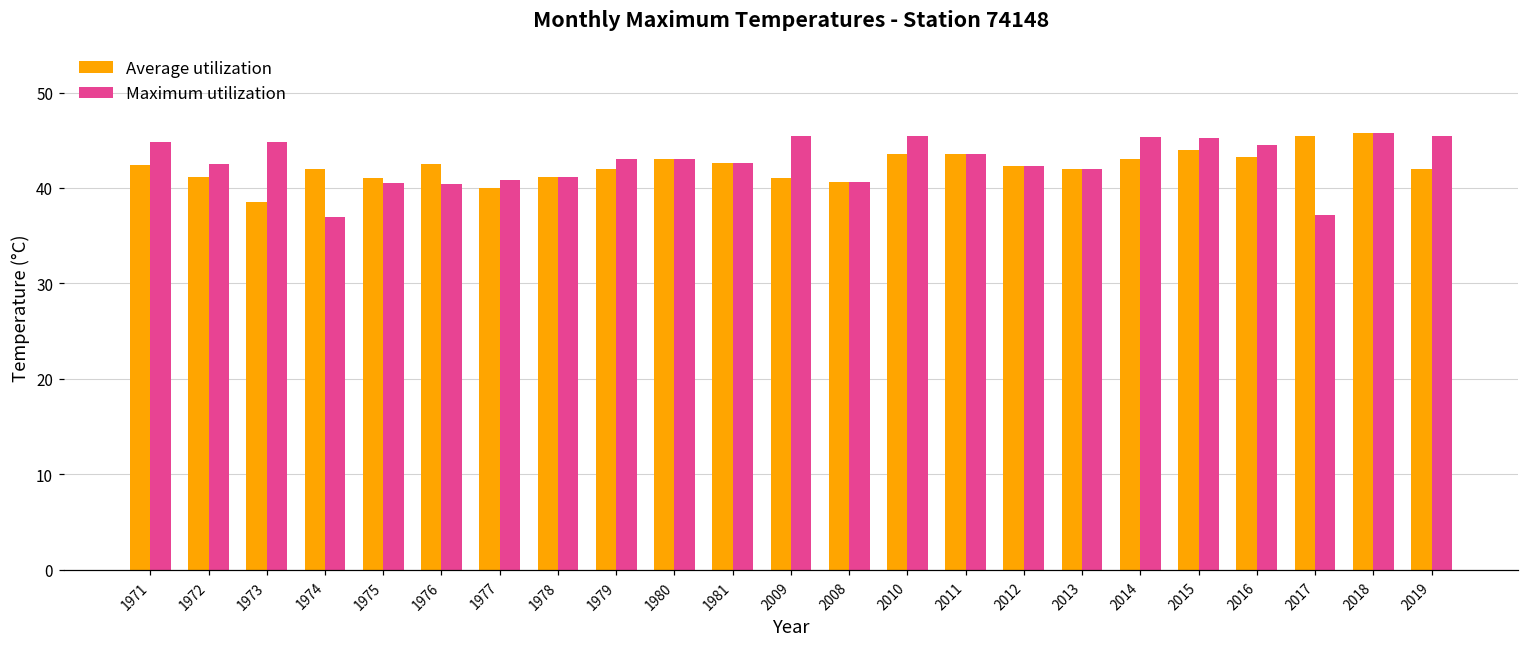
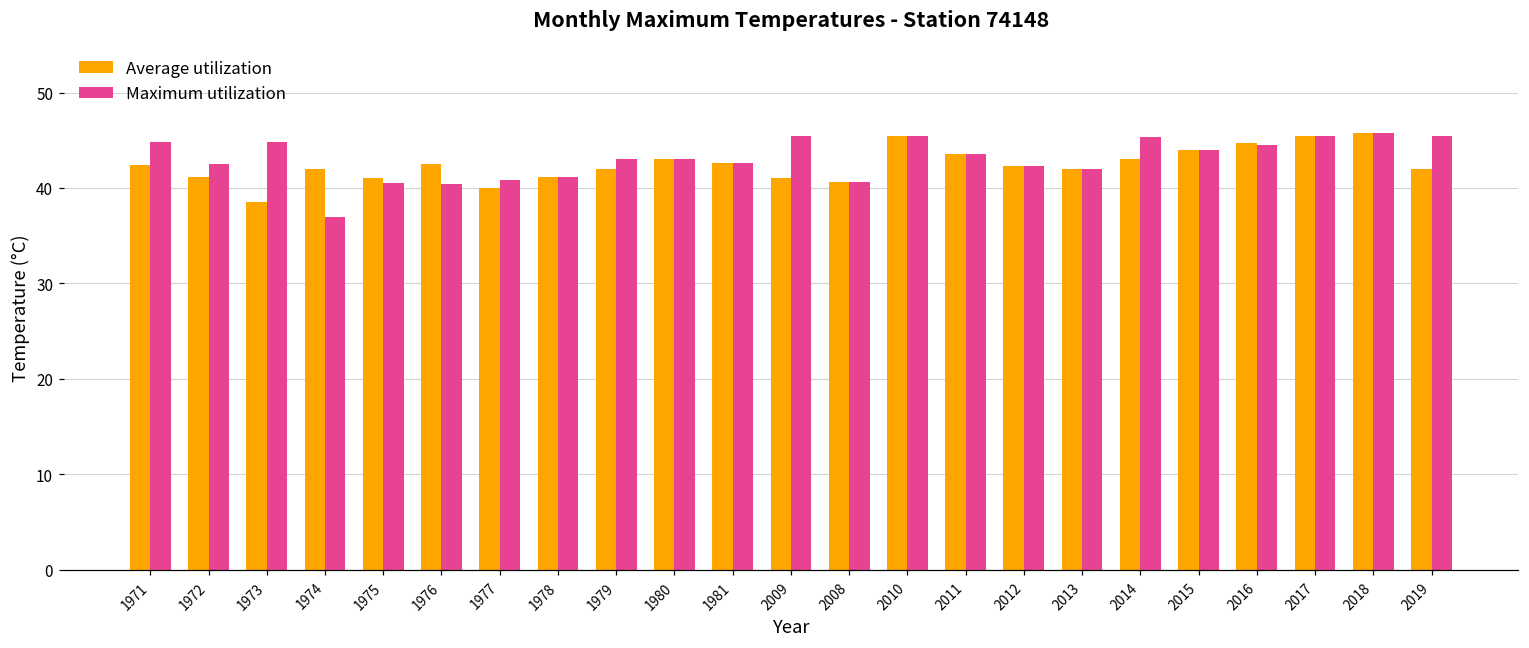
  {
    "Average utilization": {
      "1971": 42,
      "1972": 41,
      "1973": 39,
      "1974": 42,
      "1975": 41,
      "1976": 43,
      "1977": 40,
      "1978": 41,
      "1979": 42,
      "1980": 43,
      "1981": 43,
      "2009": 41,
      "2008": 41,
-     "2010": 44,
+     "2010": 45,
      "2011": 44,
      "2012": 42,
      "2013": 42,
      "2014": 43,
      "2015": 44,
-     "2016": 43,
+     "2016": 45,
      "2017": 45,
      "2018": 46,
      "2019": 42
    },
    "Maximum utilization": {
      "1971": 45,
      "1972": 43,
      "1973": 45,
      "1974": 37,
      "1975": 41,
      "1976": 40,
      "1977": 41,
      "1978": 41,
      "1979": 43,
      "1980": 43,
      "1981": 43,
      "2009": 45,
      "2008": 41,
      "2010": 45,
      "2011": 44,
      "2012": 42,
      "2013": 42,
      "2014": 45,
-     "2015": 45,
+     "2015": 44,
      "2016": 45,
-     "2017": 37,
+     "2017": 45,
      "2018": 46,
      "2019": 45
    }
  }
